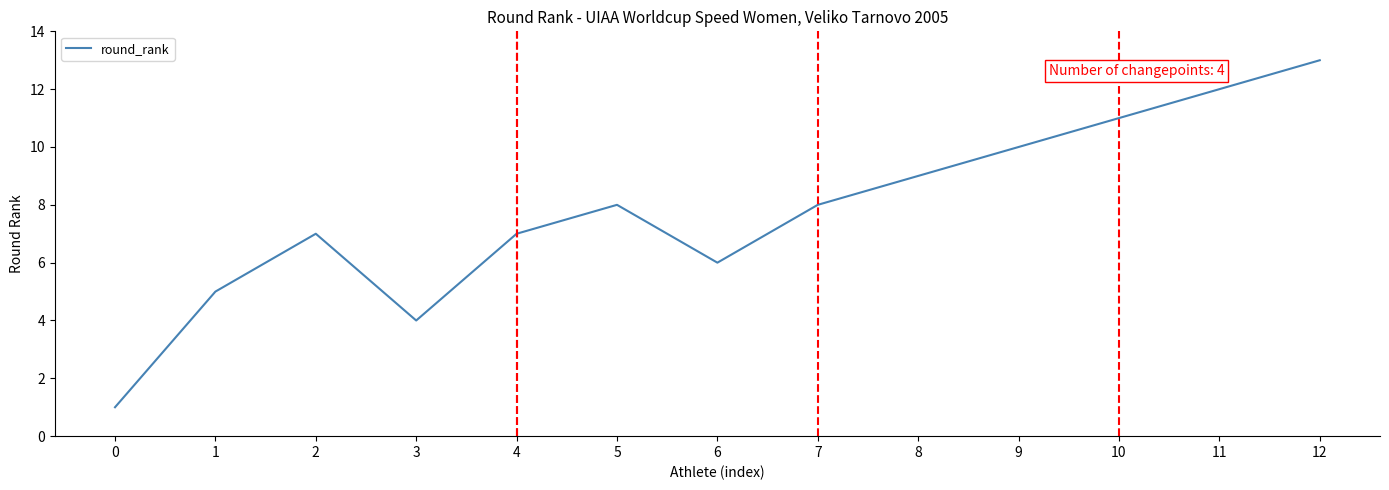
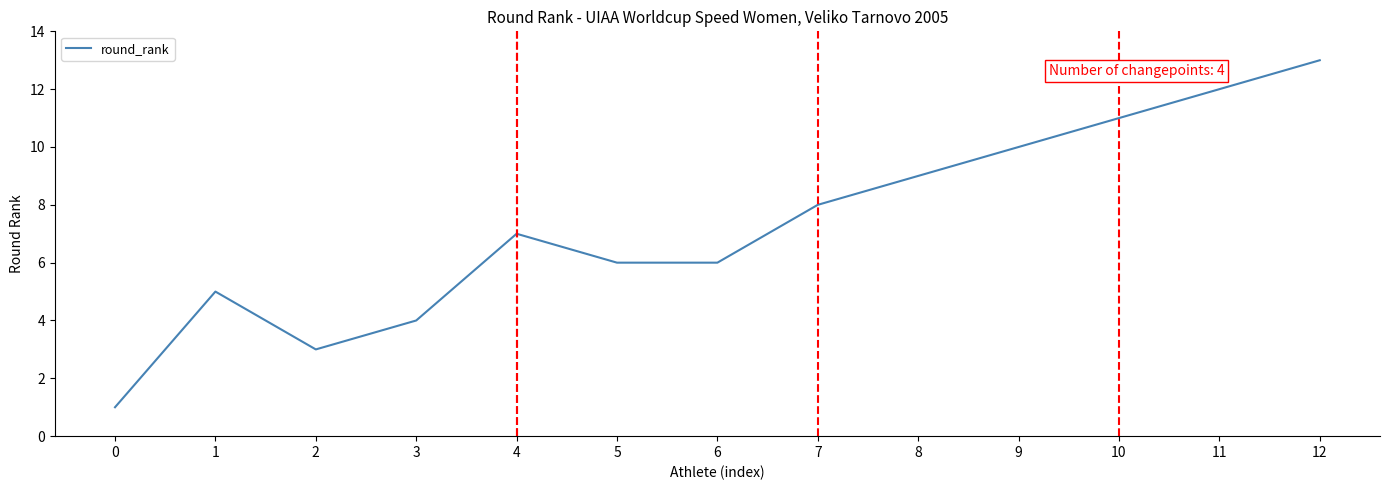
  {
    "0": 1,
    "1": 5,
-   "2": 7,
+   "2": 3,
    "3": 4,
    "4": 7,
-   "5": 8,
+   "5": 6,
    "6": 6,
    "7": 8,
    "8": 9,
    "9": 10,
    "10": 11,
    "12": 13
  }
